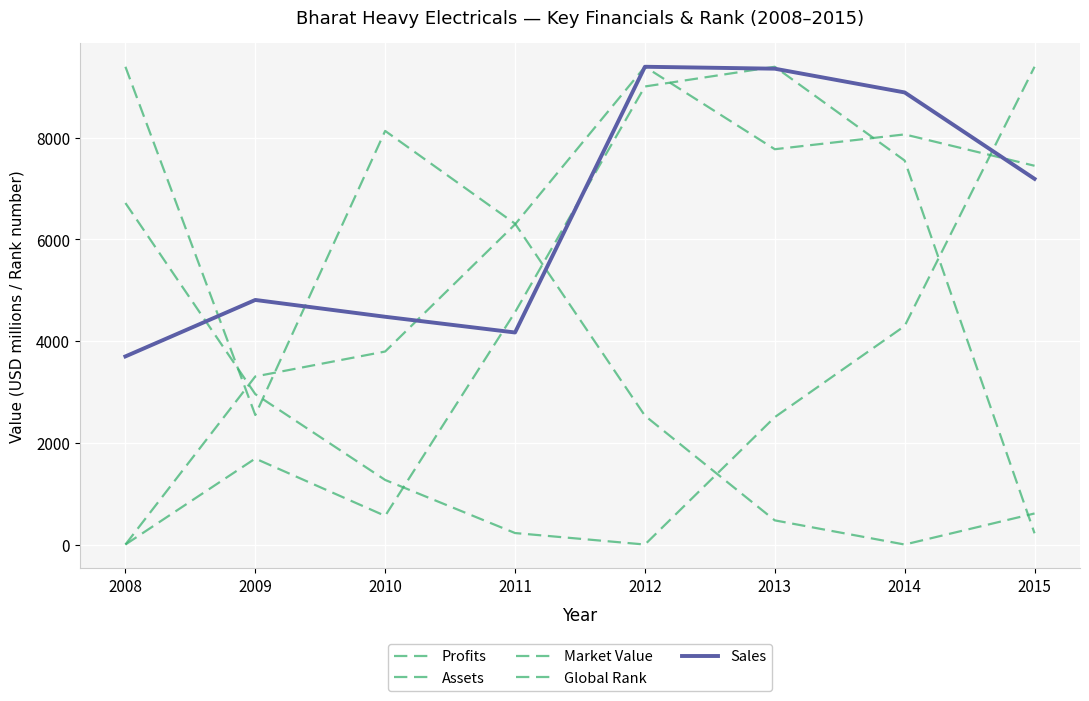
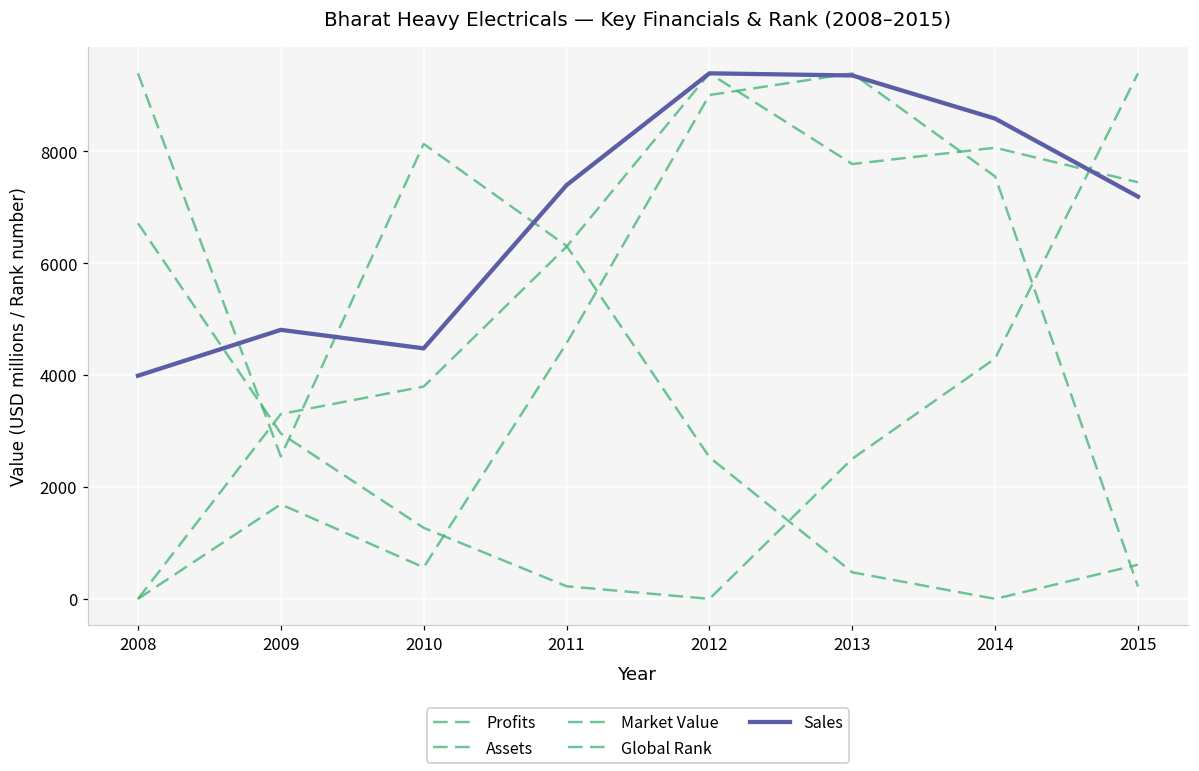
  {
    "Sales": {
-     "2008": 3700,
+     "2008": 4000,
      "2009": 4800,
      "2010": 4500,
-     "2011": 4200,
-     "2014": 8900,
+     "2011": 7400,
+     "2014": 8600,
      "2015": 7200
    }
  }
